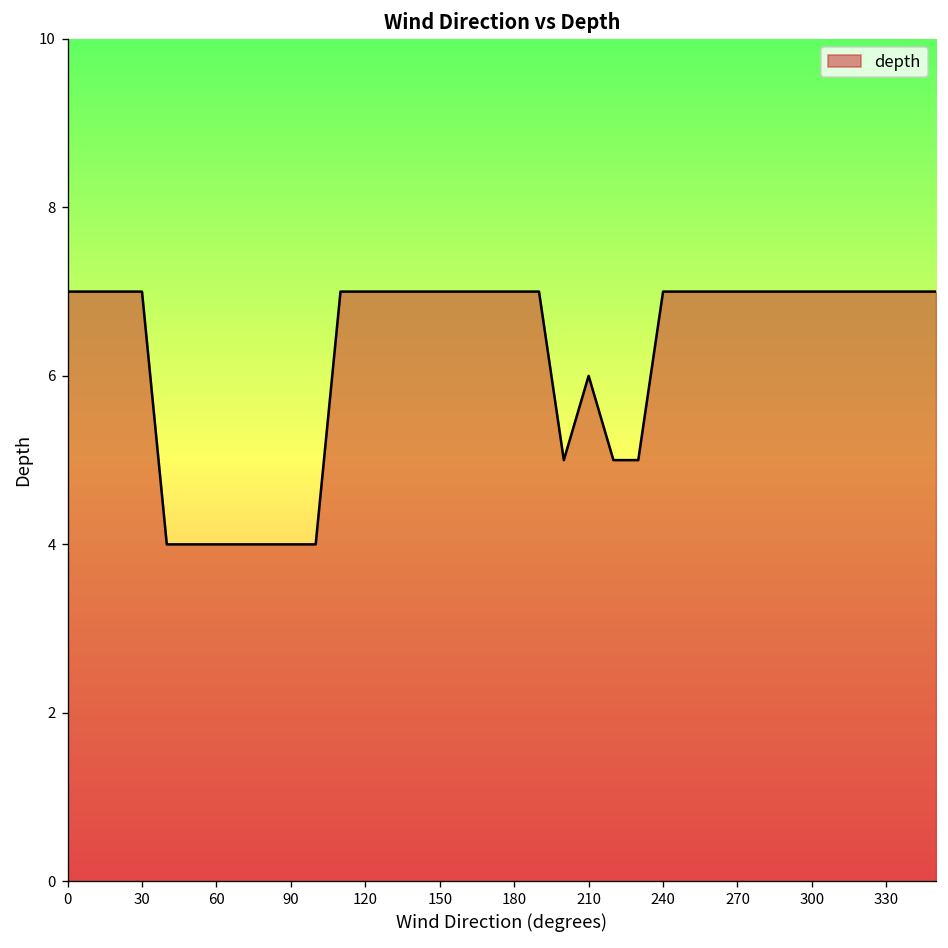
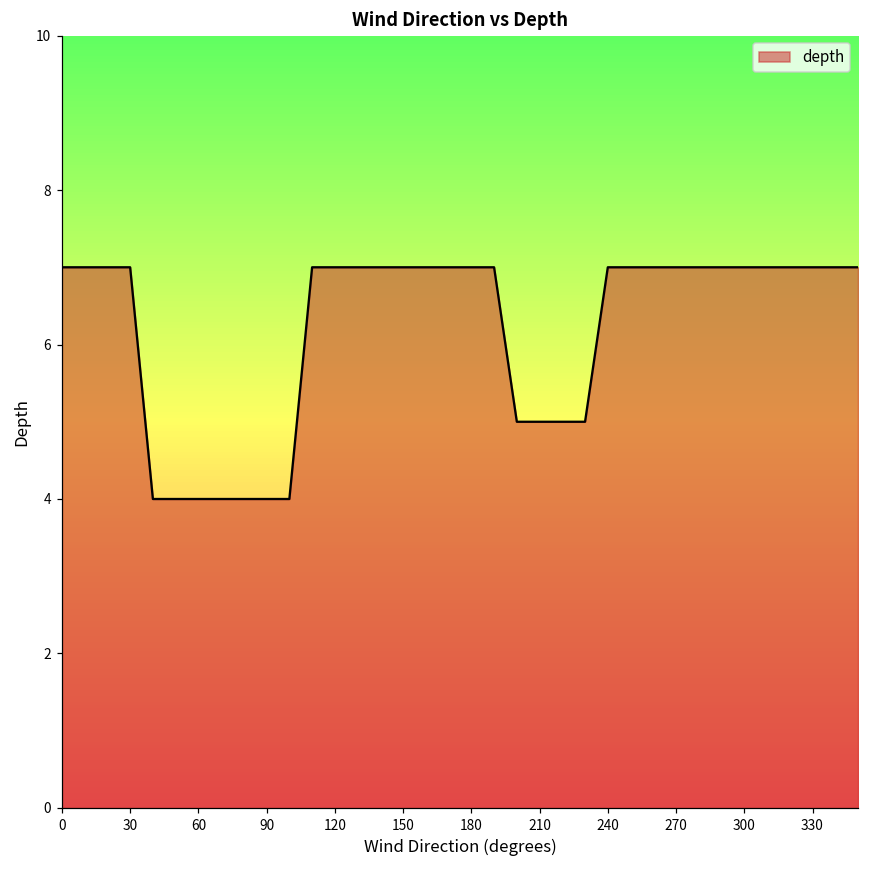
  {
    "0": 7,
    "30": 7,
    "60": 4,
    "90": 4,
    "120": 7,
    "150": 7,
    "180": 7,
-   "210": 6,
+   "210": 5,
    "240": 7,
    "270": 7,
    "300": 7,
    "330": 7
  }
